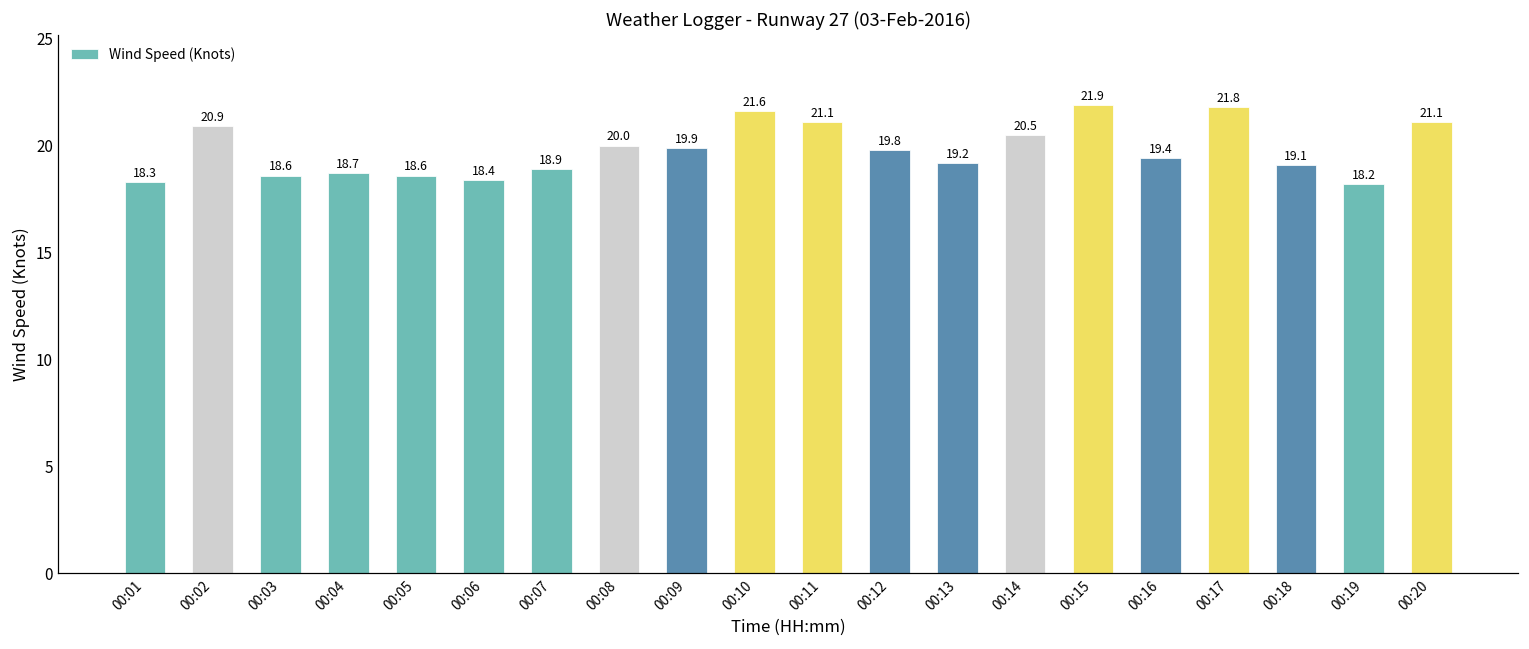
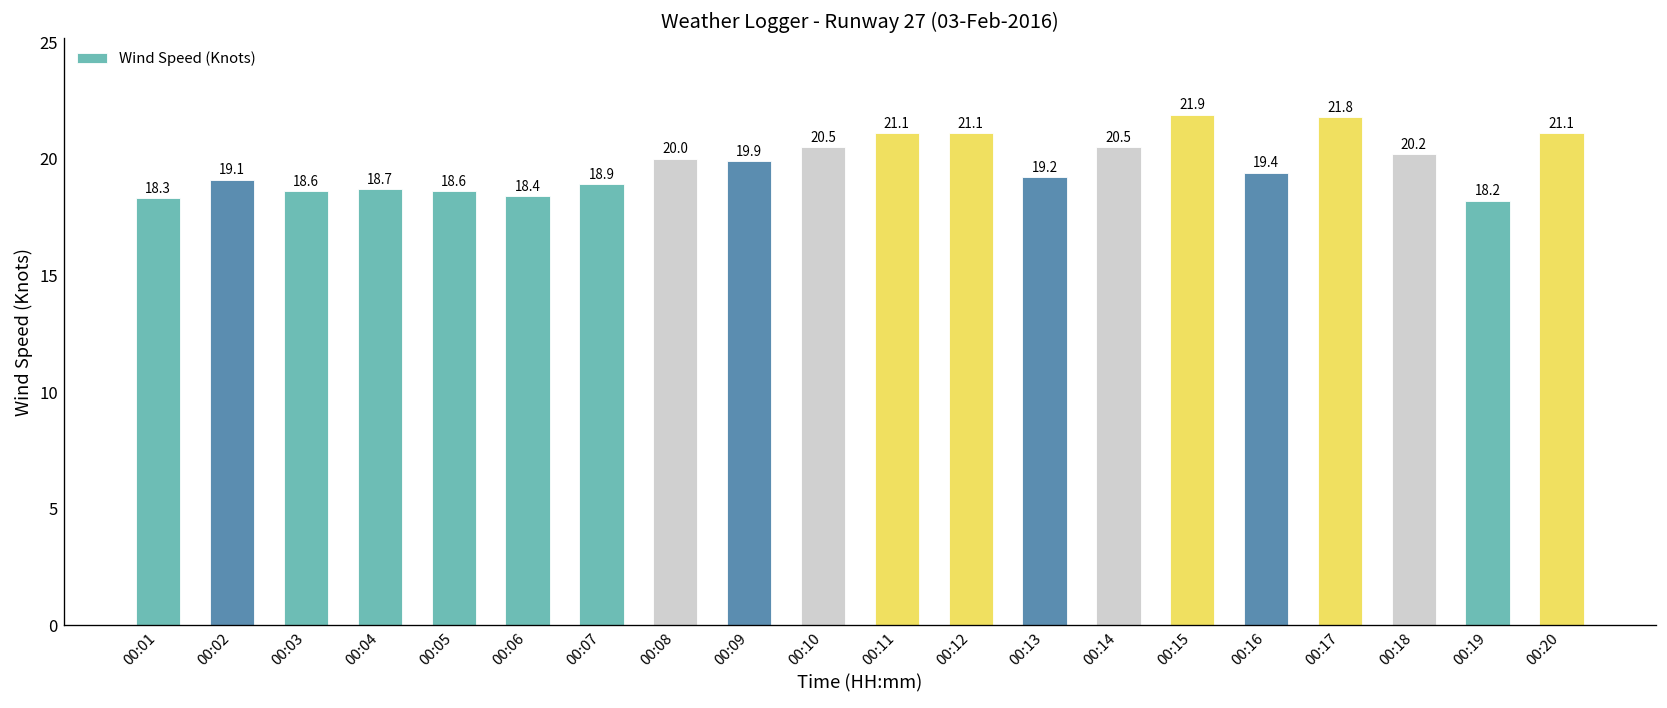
  {
    "00:01": 18.3,
-   "00:02": 20.9,
+   "00:02": 19.1,
    "00:03": 18.6,
    "00:04": 18.7,
    "00:05": 18.6,
    "00:06": 18.4,
    "00:07": 18.9,
    "00:08": 20.0,
    "00:09": 19.9,
-   "00:10": 21.6,
+   "00:10": 20.5,
    "00:11": 21.1,
-   "00:12": 19.8,
+   "00:12": 21.1,
    "00:13": 19.2,
    "00:14": 20.5,
    "00:15": 21.9,
    "00:16": 19.4,
    "00:17": 21.8,
-   "00:18": 19.1,
+   "00:18": 20.2,
    "00:19": 18.2,
    "00:20": 21.1
  }
